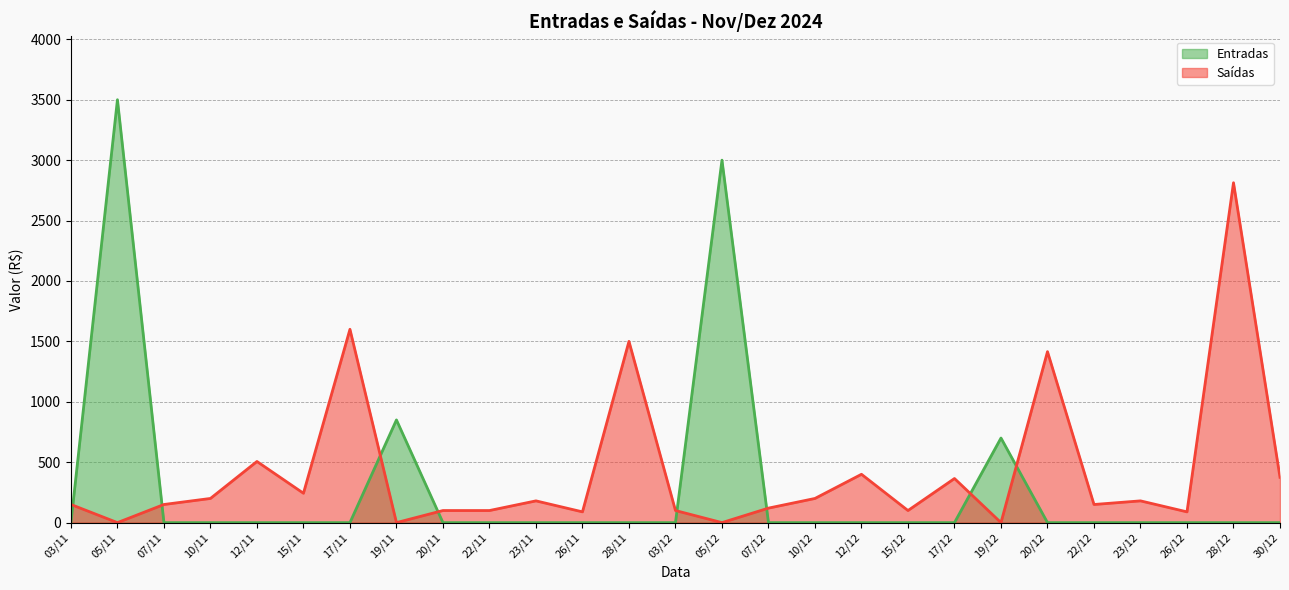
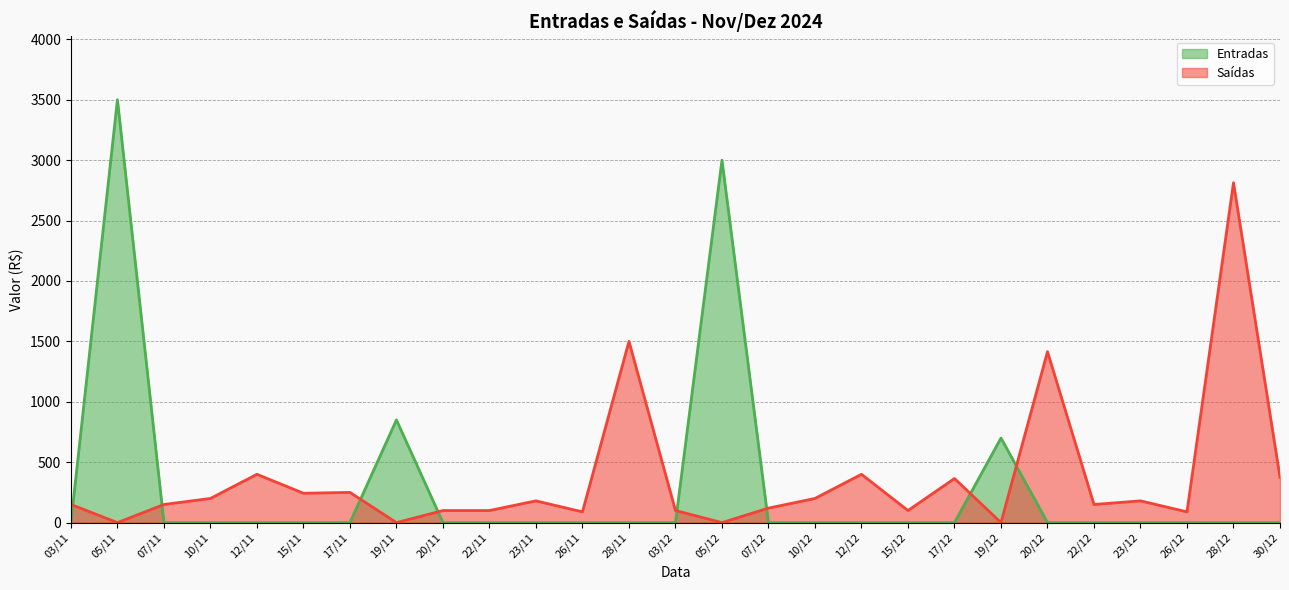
  {
    "Entradas": {
      "03/11": 0,
      "05/11": 3500,
      "07/11": 0,
      "10/11": 0,
      "12/11": 0,
      "15/11": 0,
      "17/11": 0,
      "19/11": 850,
      "20/11": 0,
      "22/11": 0,
      "23/11": 0,
      "26/11": 0,
      "28/11": 0,
      "03/12": 0,
      "05/12": 3000,
      "07/12": 0,
      "10/12": 0,
      "12/12": 0,
      "15/12": 0,
      "17/12": 0,
      "19/12": 700,
      "20/12": 0,
      "22/12": 0,
      "23/12": 0,
      "26/12": 0,
      "28/12": 0,
      "30/12": 0
    },
    "Saídas": {
      "03/11": 150,
      "05/11": 0,
      "07/11": 150,
      "10/11": 200,
-     "12/11": 510,
+     "12/11": 400,
      "15/11": 240,
-     "17/11": 1600,
+     "17/11": 250,
      "19/11": 0,
      "20/11": 100,
      "22/11": 100,
      "23/11": 180,
      "26/11": 90,
      "28/11": 1500,
      "03/12": 100,
      "05/12": 0,
      "07/12": 120,
      "10/12": 200,
      "12/12": 400,
      "15/12": 100,
      "17/12": 370,
      "19/12": 0,
      "20/12": 1420,
      "22/12": 150,
      "23/12": 180,
      "26/12": 90,
      "28/12": 2810,
      "30/12": 380
    }
  }
